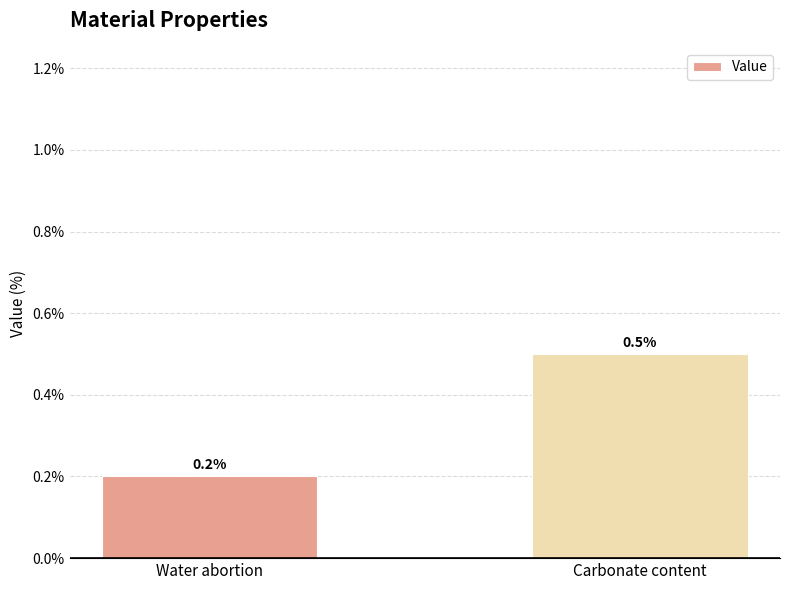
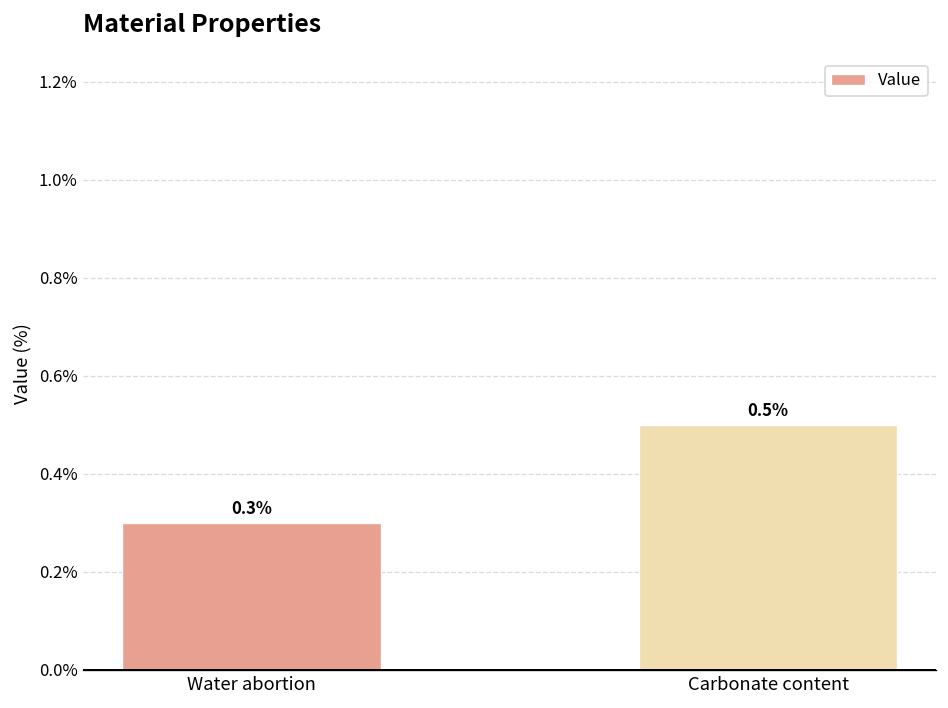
  {
-   "Water abortion": "0.2%",
+   "Water abortion": "0.3%",
    "Carbonate content": "0.5%"
  }
